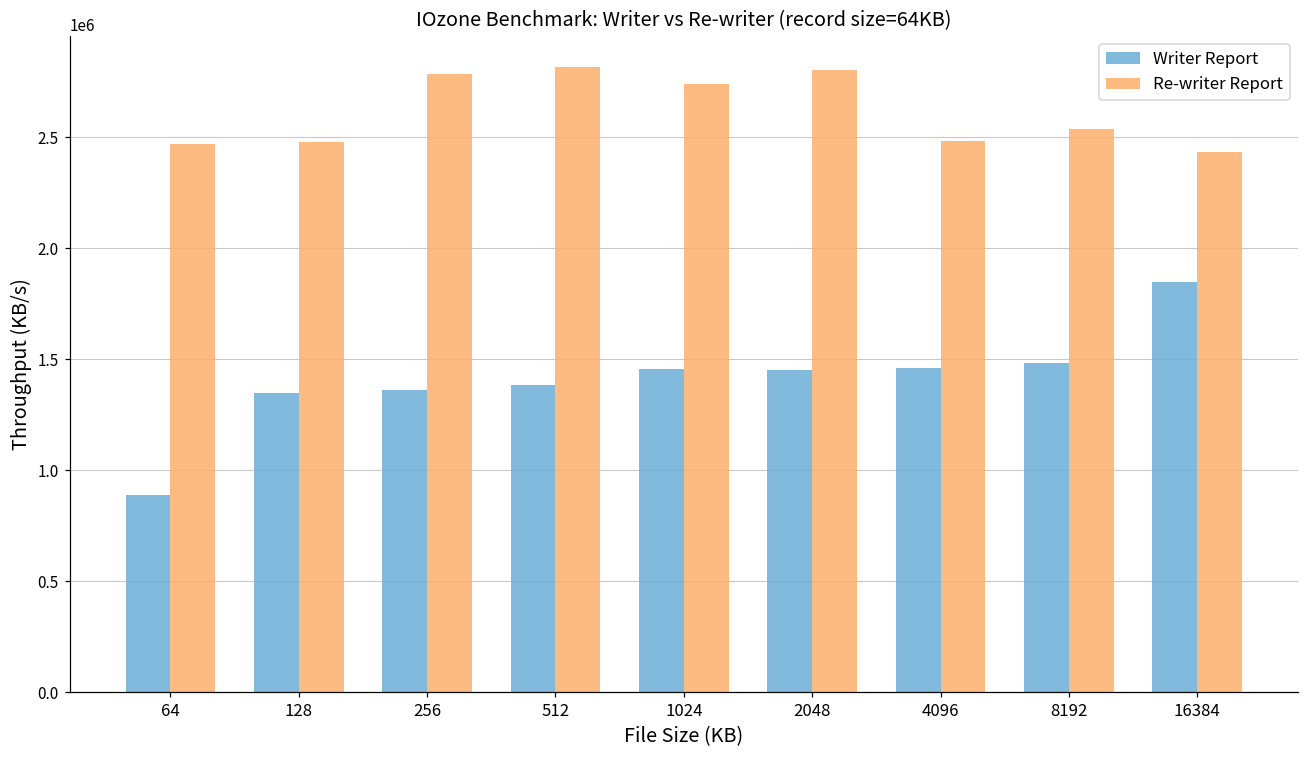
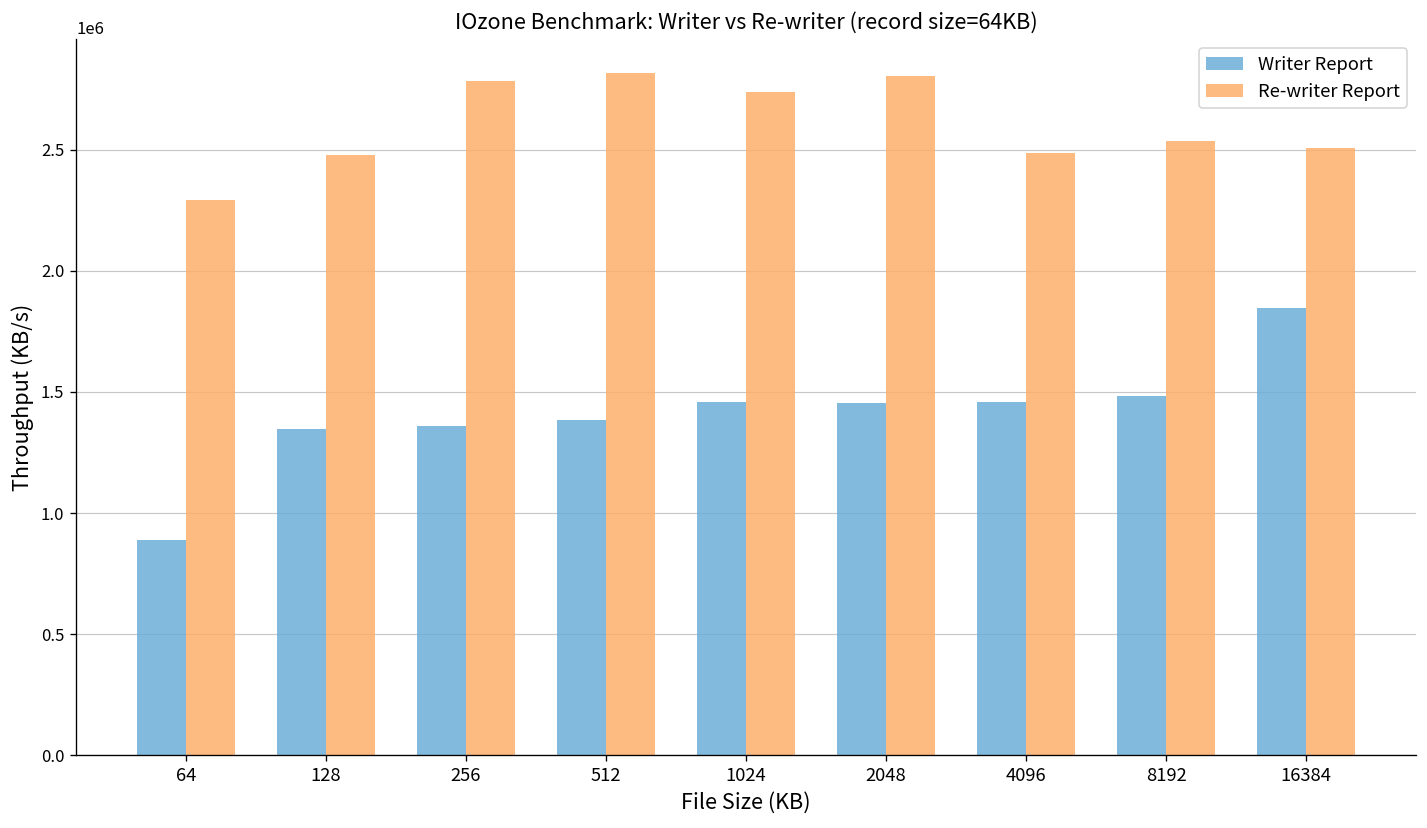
  {
    "Writer Report": {
      "64": 890000,
      "128": 1350000,
      "256": 1360000,
      "512": 1380000,
      "1024": 1460000,
      "2048": 1450000,
      "4096": 1460000,
      "8192": 1480000,
      "16384": 1850000
    },
    "Re-writer Report": {
-     "64": 2470000,
+     "64": 2290000,
      "128": 2480000,
      "256": 2780000,
      "512": 2820000,
      "1024": 2740000,
      "2048": 2800000,
      "4096": 2480000,
      "8192": 2540000,
-     "16384": 2430000
+     "16384": 2510000
    }
  }
